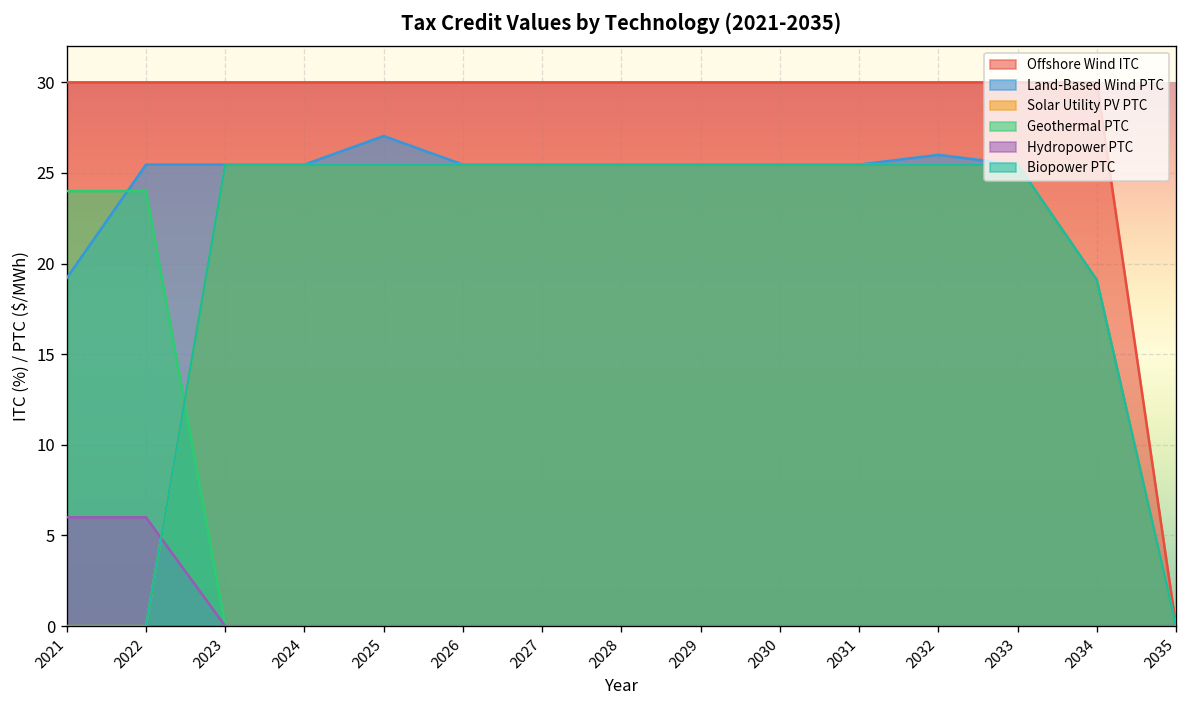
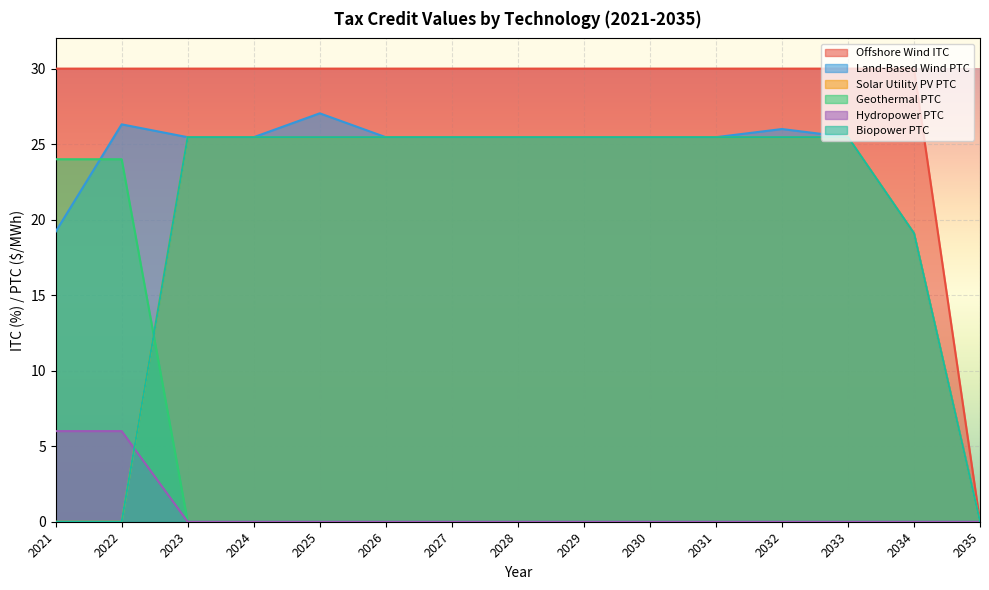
  {
    "Offshore Wind ITC": {
      "2021": 30.0,
      "2022": 30.0,
      "2023": 30.0,
      "2024": 30.0,
      "2025": 30.0,
      "2026": 30.0,
      "2027": 30.0,
      "2028": 30.0,
      "2029": 30.0,
      "2030": 30.0,
      "2031": 30.0,
      "2032": 30.0
    },
    "Land-Based Wind PTC": {
      "2021": 19.2,
-     "2022": 25.5,
+     "2022": 26.3,
      "2025": 27.0,
      "2032": 26.0
    },
    "Hydropower PTC": {
      "2021": 6.0,
      "2022": 6.0
    }
  }
